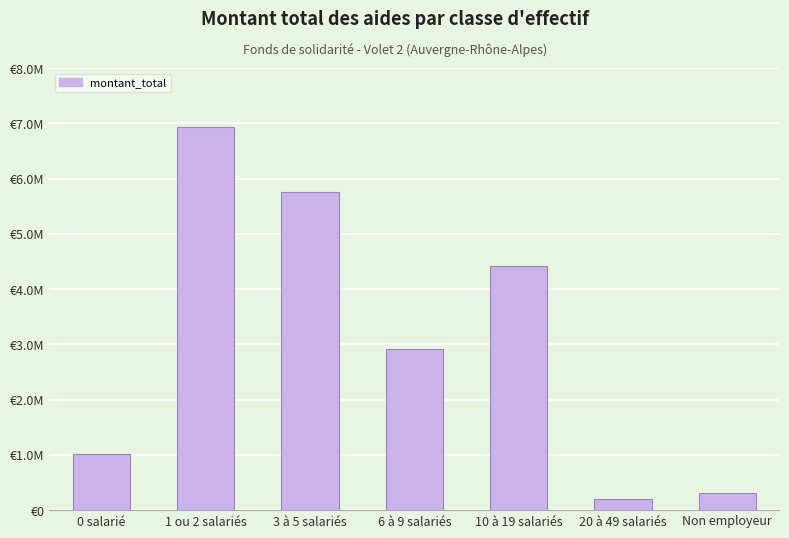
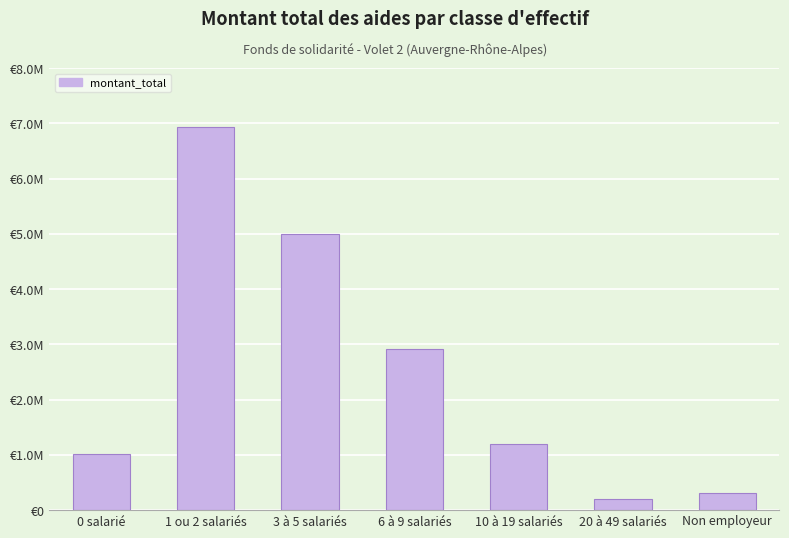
  {
    "0 salarié": "€1000000",
    "1 ou 2 salariés": "€6900000",
-   "3 à 5 salariés": "€5800000",
+   "3 à 5 salariés": "€5000000",
    "6 à 9 salariés": "€2900000",
-   "10 à 19 salariés": "€4400000",
+   "10 à 19 salariés": "€1200000",
    "20 à 49 salariés": "€200000",
    "Non employeur": "€300000"
  }
